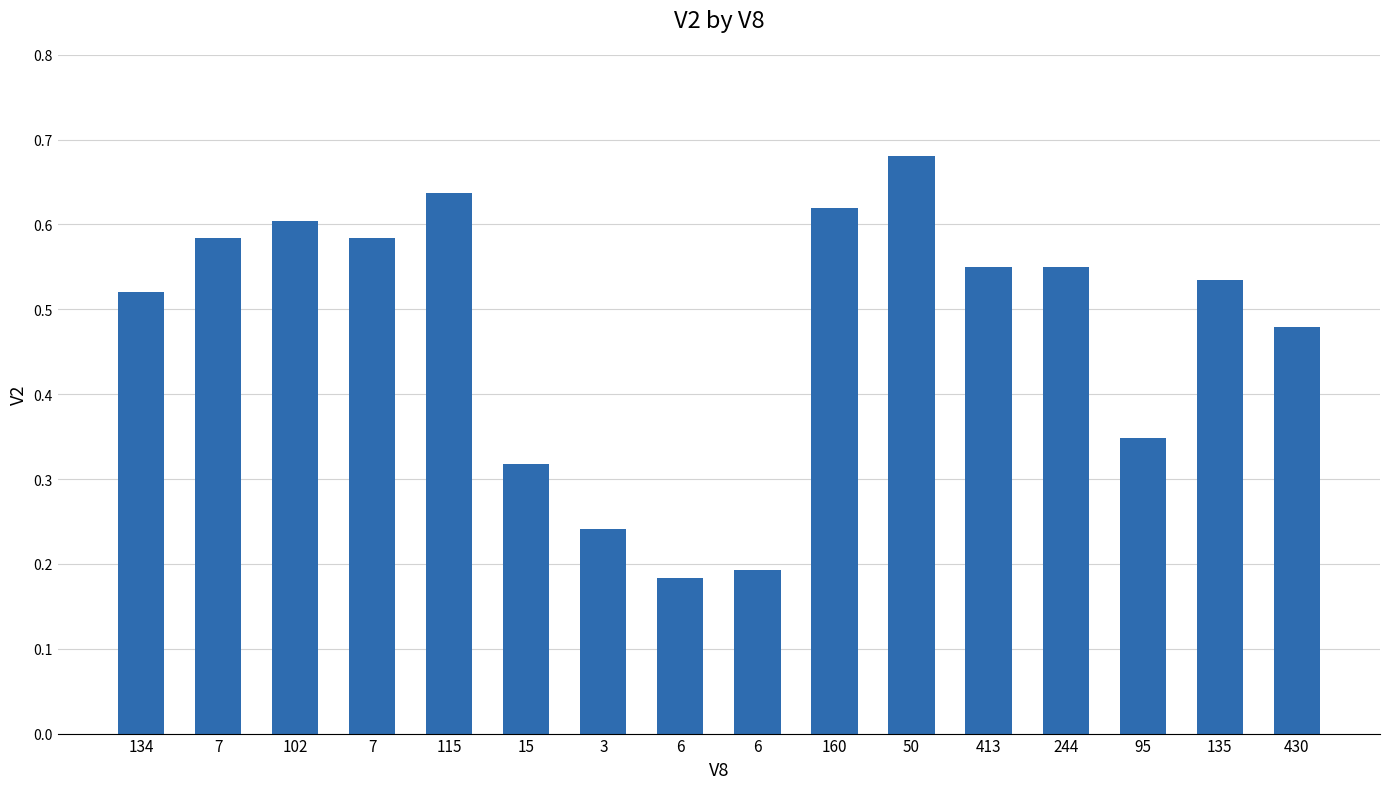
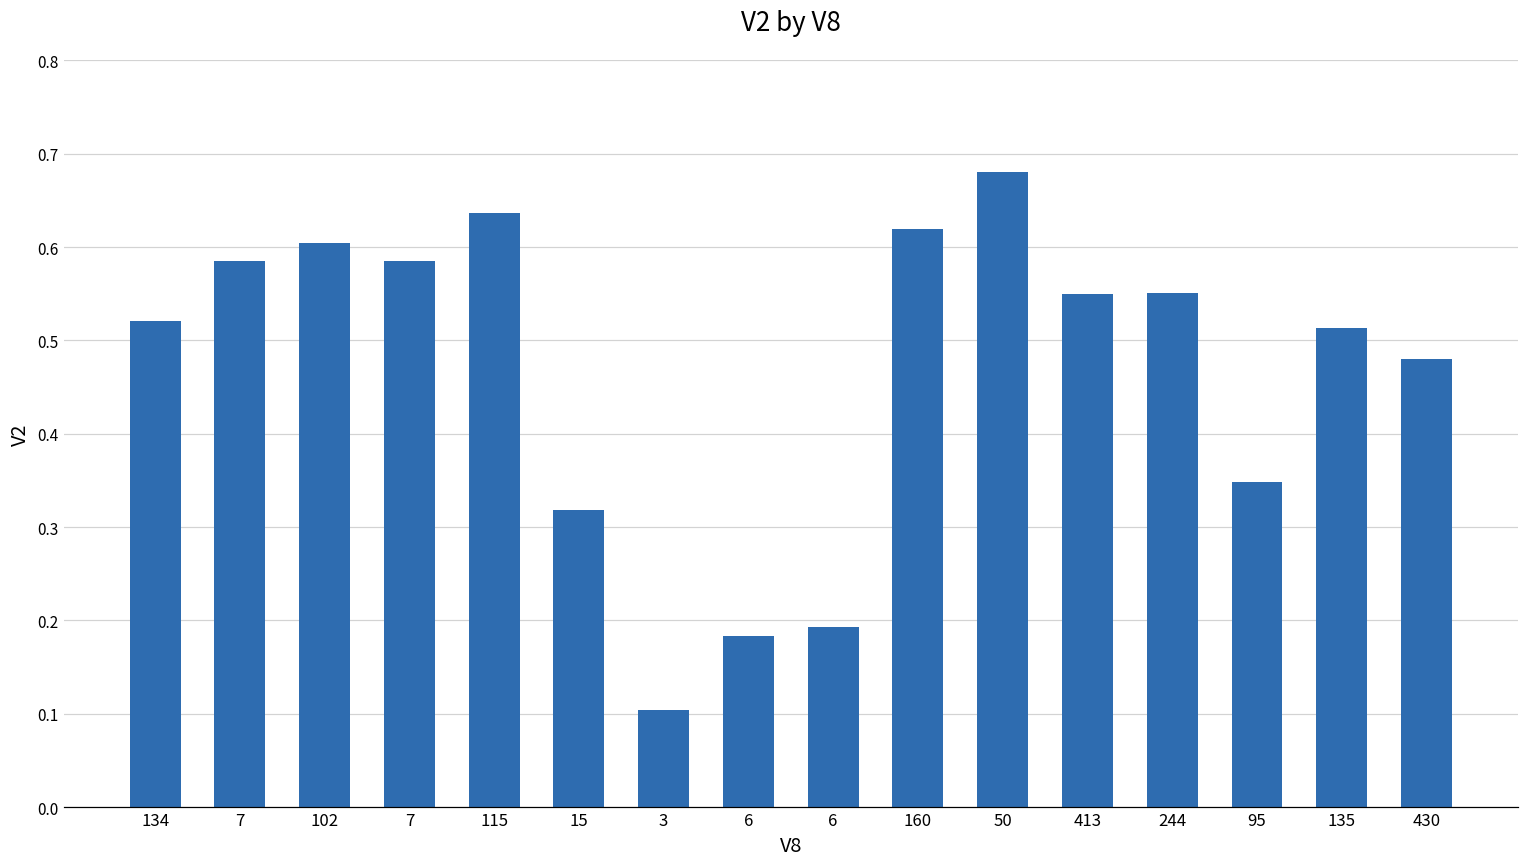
  {
    "134": 0.52,
    "102": 0.60,
    "115": 0.64,
    "15": 0.32,
-   "3": 0.24,
+   "3": 0.10,
    "160": 0.62,
    "50": 0.68,
    "413": 0.55,
    "244": 0.55,
    "95": 0.35,
-   "135": 0.53,
+   "135": 0.51,
    "430": 0.48
  }
